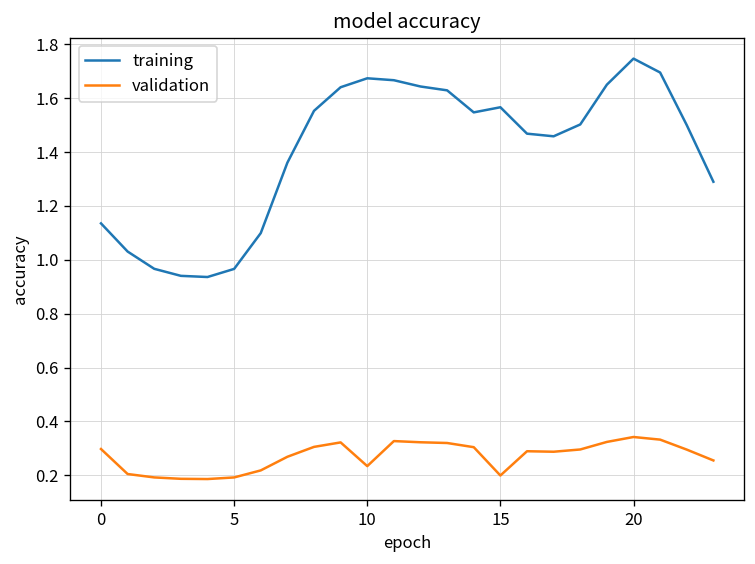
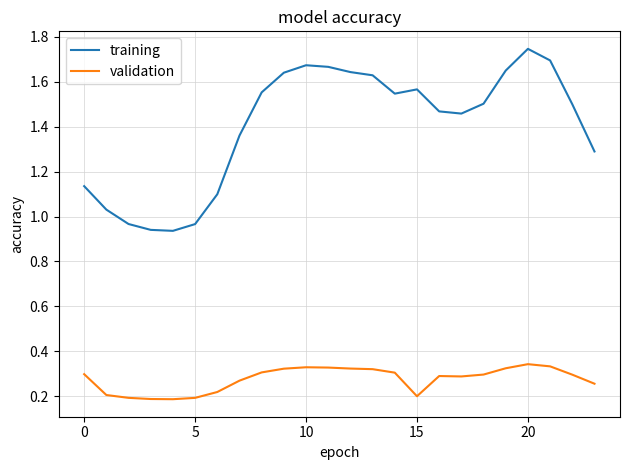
  {
    "training": {
      "0": 1.14,
      "5": 0.97,
      "10": 1.67,
      "15": 1.57,
      "20": 1.75
    },
    "validation": {
      "0": 0.30,
      "5": 0.19,
-     "10": 0.23,
+     "10": 0.33,
      "15": 0.20,
      "20": 0.34
    }
  }
